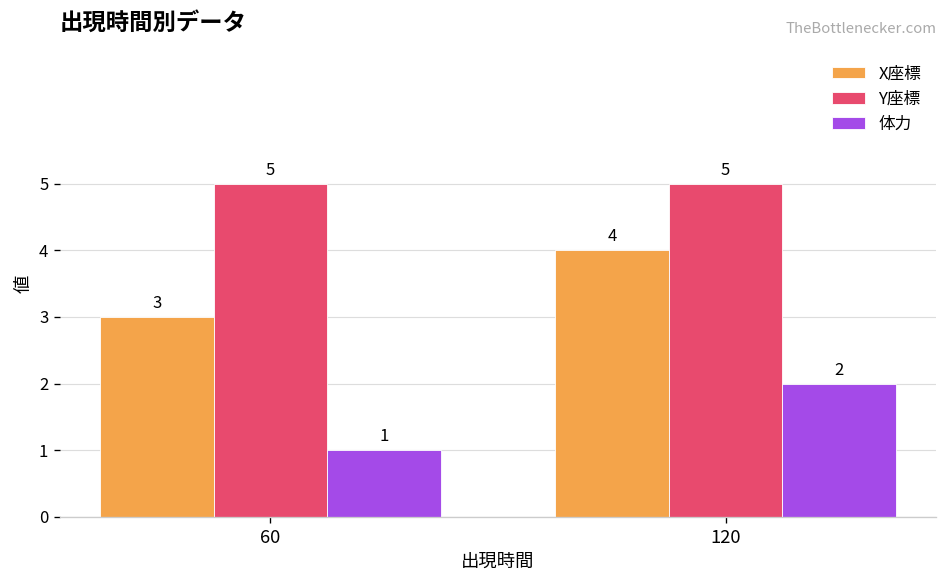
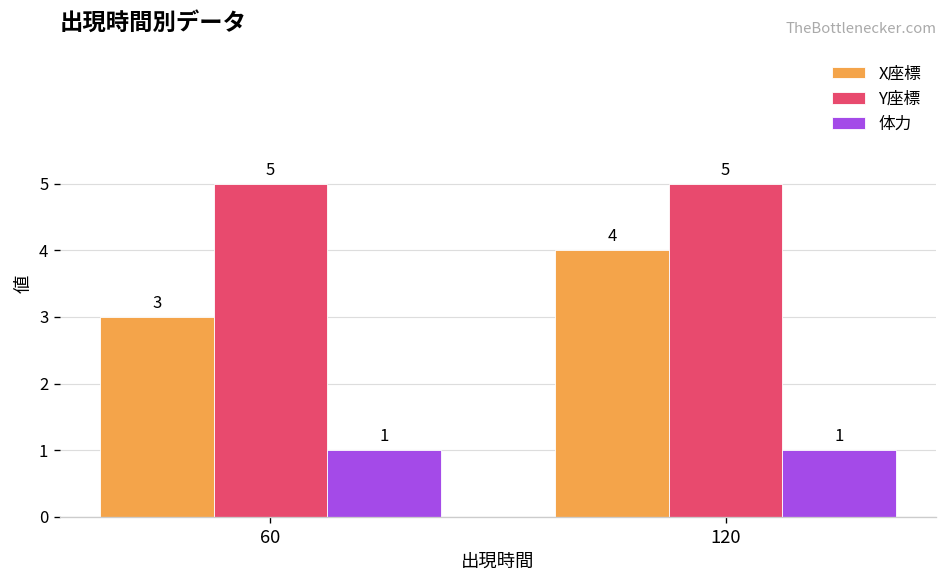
  {
    "X座標": {
      "60": 3,
      "120": 4
    },
    "Y座標": {
      "60": 5,
      "120": 5
    },
    "体力": {
      "60": 1,
-     "120": 2
+     "120": 1
    }
  }
